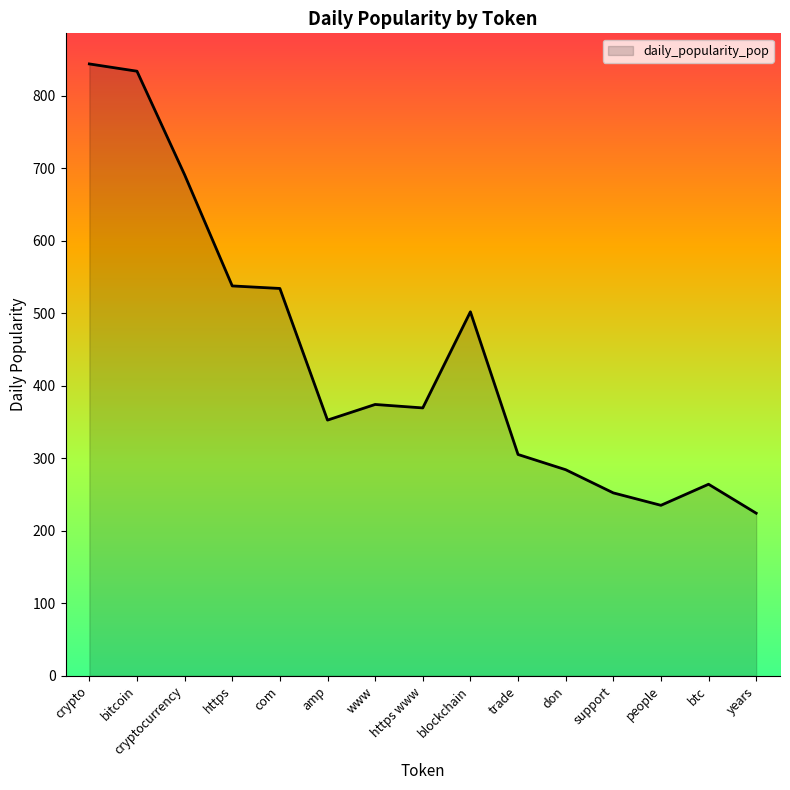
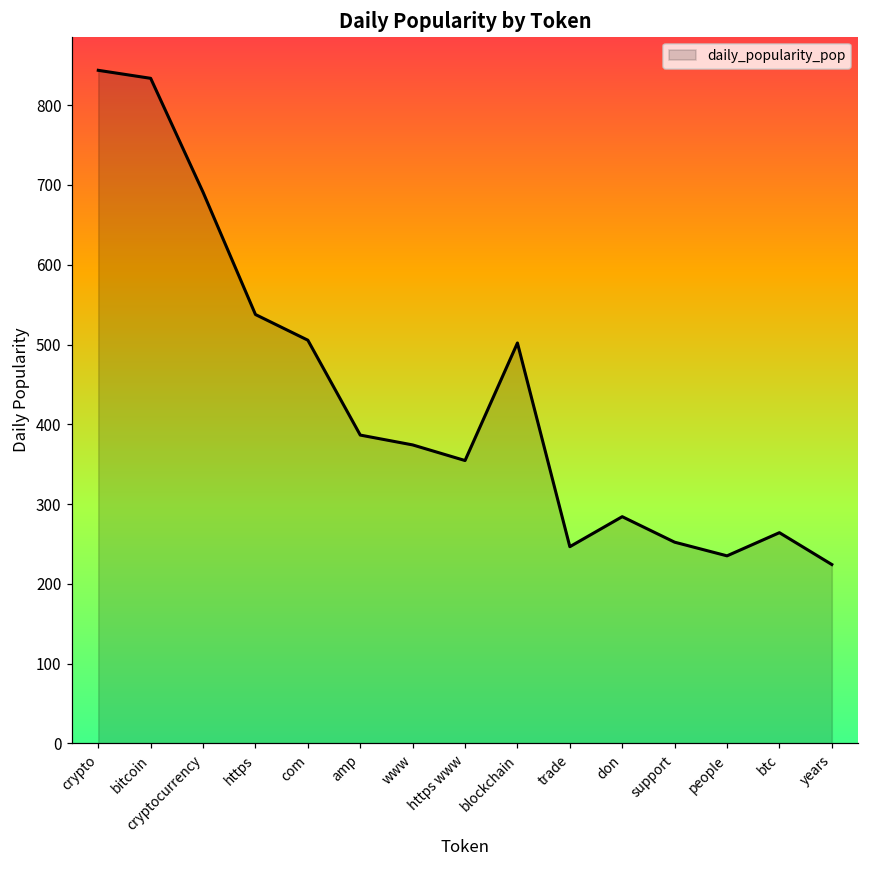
  {
    "crypto": 840,
    "bitcoin": 830,
    "cryptocurrency": 690,
    "https": 540,
-   "com": 530,
-   "amp": 350,
+   "com": 510,
+   "amp": 390,
    "www": 370,
-   "https www": 370,
+   "https www": 350,
    "blockchain": 500,
-   "trade": 310,
+   "trade": 250,
    "don": 280,
    "support": 250,
    "people": 240,
    "btc": 260,
    "years": 220
  }
